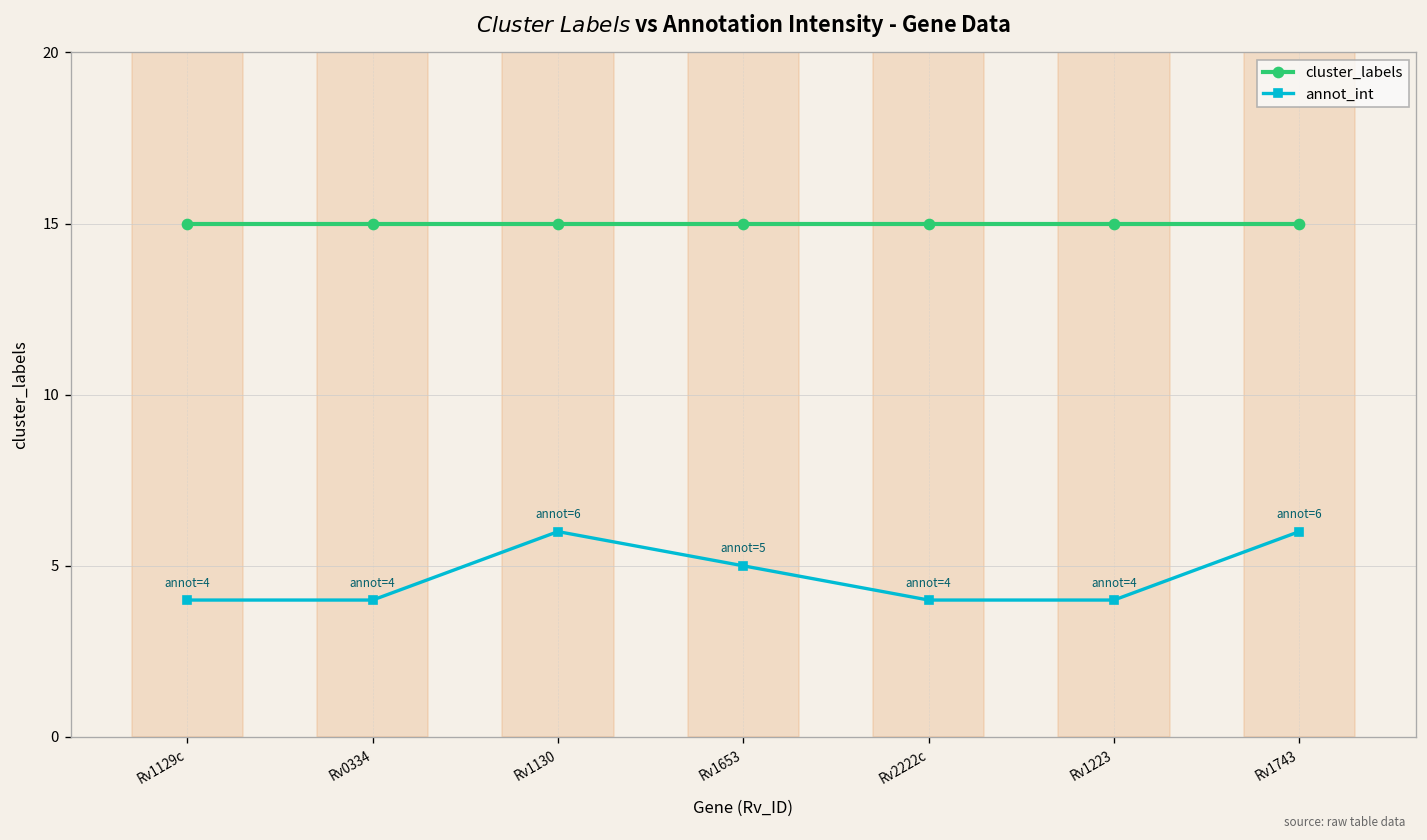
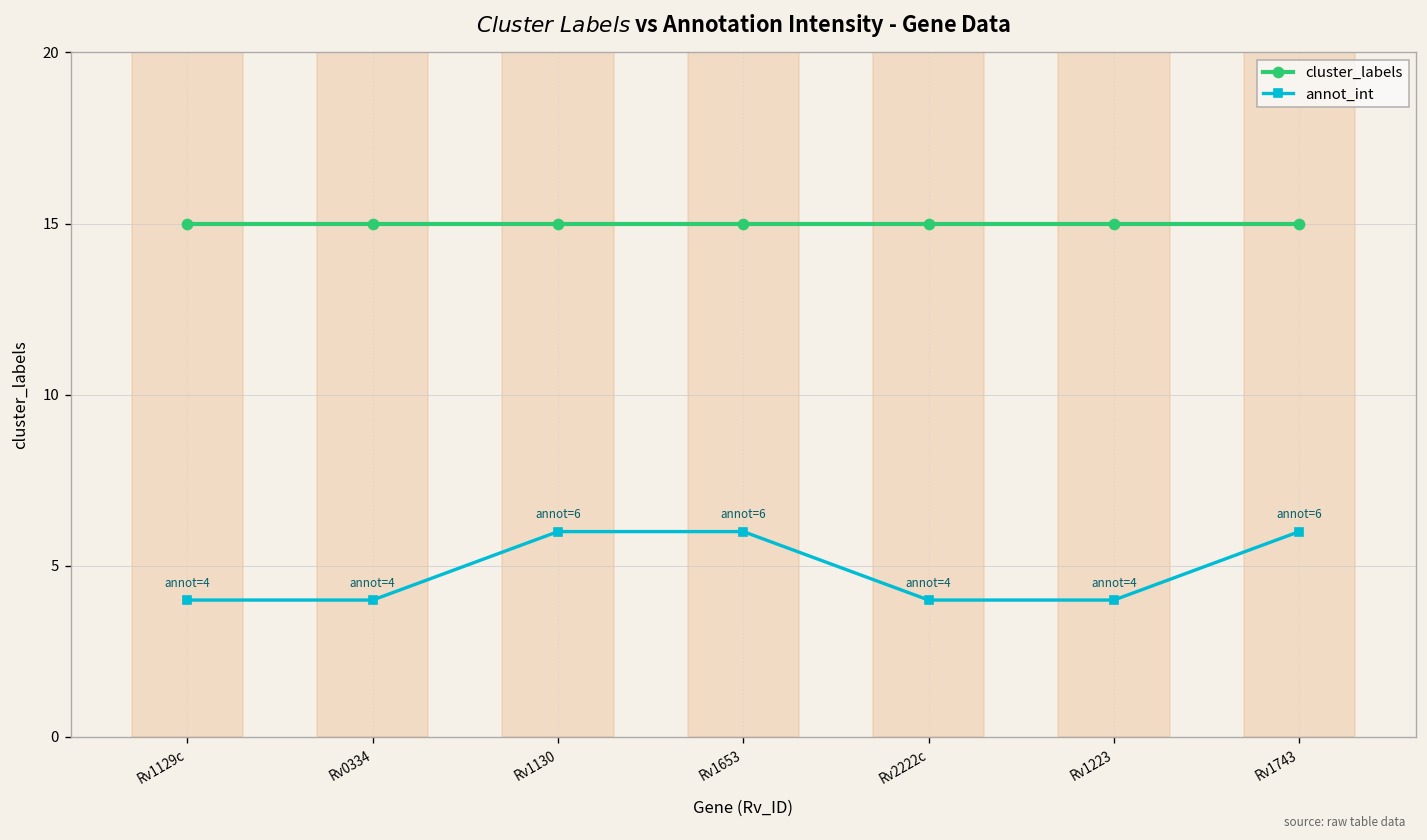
  {
    "cluster_labels": {
      "Rv1129c": 15.0,
      "Rv0334": 15.0,
      "Rv1130": 15.0,
      "Rv1653": 15.0,
      "Rv2222c": 15.0,
      "Rv1223": 15.0,
      "Rv1743": 15.0
    },
    "annot_int": {
      "Rv1129c": 4,
      "Rv0334": 4,
      "Rv1130": 6,
-     "Rv1653": 5,
+     "Rv1653": 6,
      "Rv2222c": 4,
      "Rv1223": 4,
      "Rv1743": 6
    }
  }
